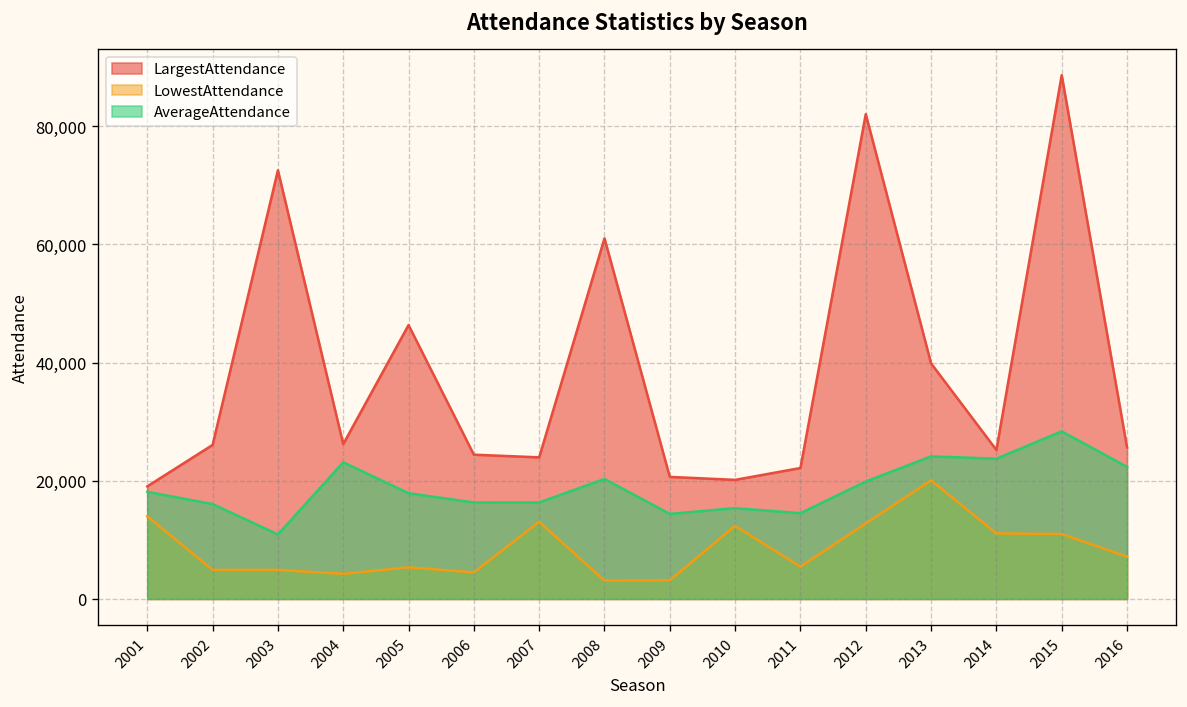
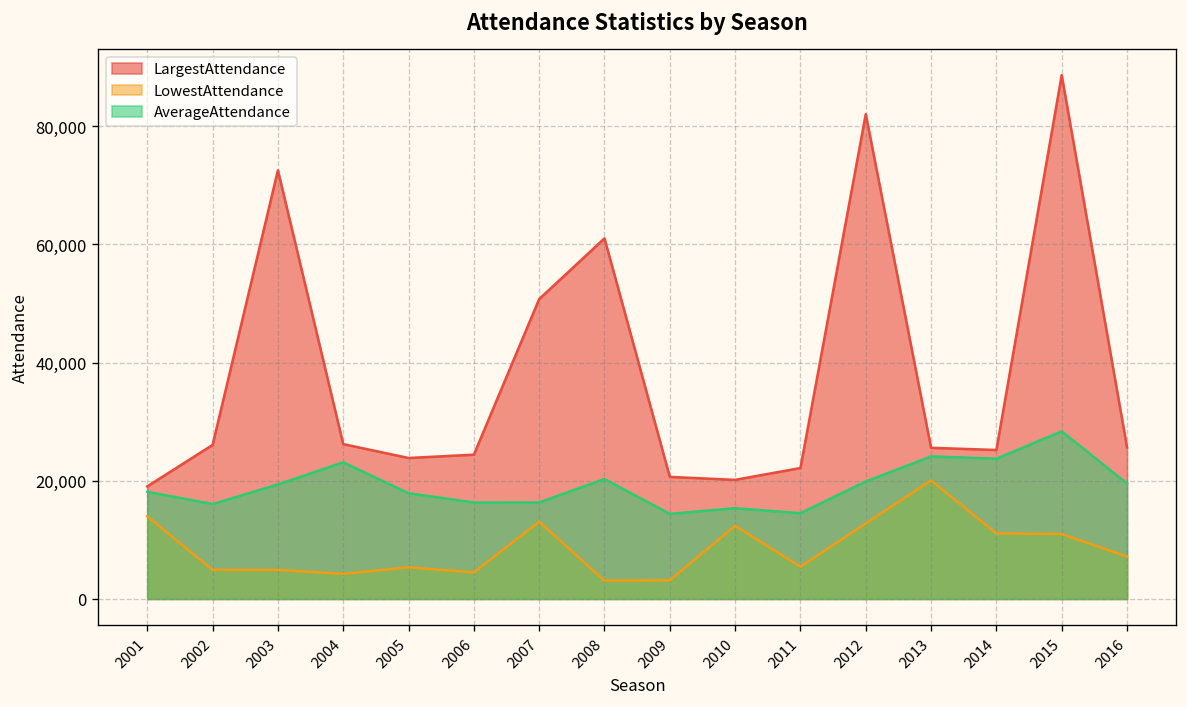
  {
    "LargestAttendance": {
      "2001": "19,000",
      "2002": "26,000",
      "2003": "73,000",
      "2004": "26,000",
-     "2005": "46,000",
+     "2005": "24,000",
      "2006": "24,000",
-     "2007": "24,000",
+     "2007": "51,000",
      "2008": "61,000",
      "2009": "21,000",
      "2010": "20,000",
      "2011": "22,000",
      "2012": "82,000",
-     "2013": "40,000",
+     "2013": "26,000",
      "2014": "25,000",
      "2015": "89,000",
      "2016": "26,000"
    },
    "LowestAttendance": {
      "2001": "14,000",
      "2002": "5,000",
      "2003": "5,000",
      "2004": "4,000",
      "2005": "5,000",
      "2006": "4,000",
      "2007": "13,000",
      "2008": "3,000",
      "2009": "3,000",
      "2010": "12,000",
      "2011": "5,000",
      "2012": "13,000",
      "2013": "20,000",
      "2014": "11,000",
      "2015": "11,000",
      "2016": "7,000"
    },
    "AverageAttendance": {
      "2001": "18,000",
      "2002": "16,000",
-     "2003": "11,000",
+     "2003": "19,000",
      "2004": "23,000",
      "2005": "18,000",
      "2006": "16,000",
      "2007": "16,000",
      "2008": "20,000",
      "2009": "14,000",
      "2010": "15,000",
      "2011": "15,000",
      "2012": "20,000",
      "2013": "24,000",
      "2014": "24,000",
      "2015": "28,000",
-     "2016": "22,000"
+     "2016": "20,000"
    }
  }
